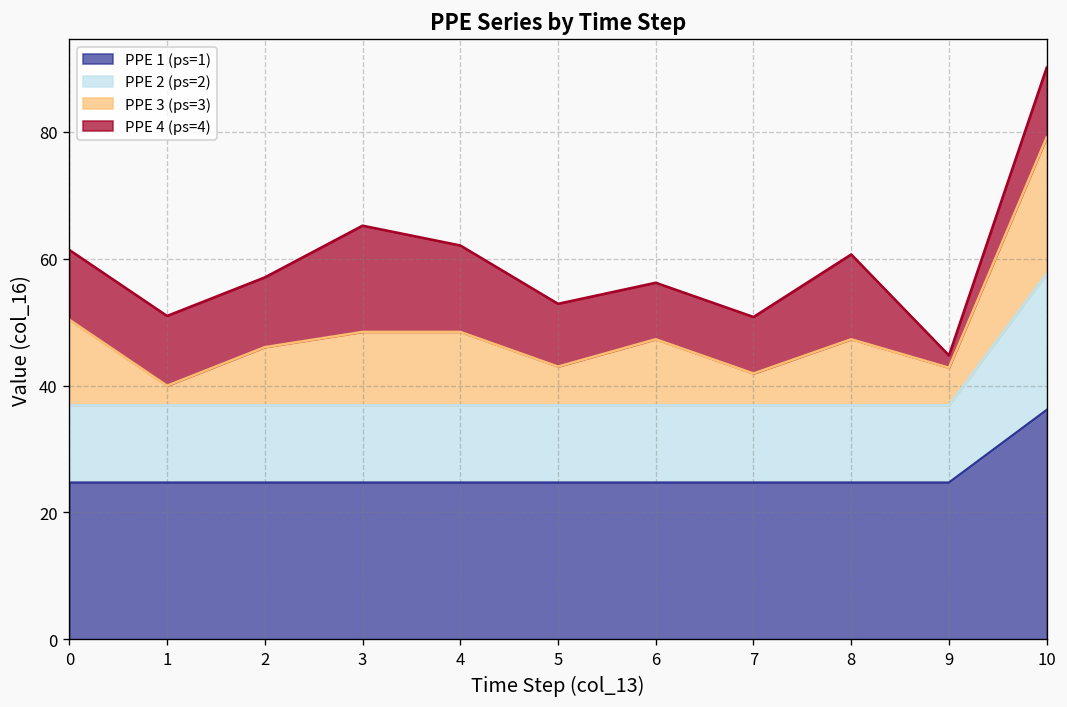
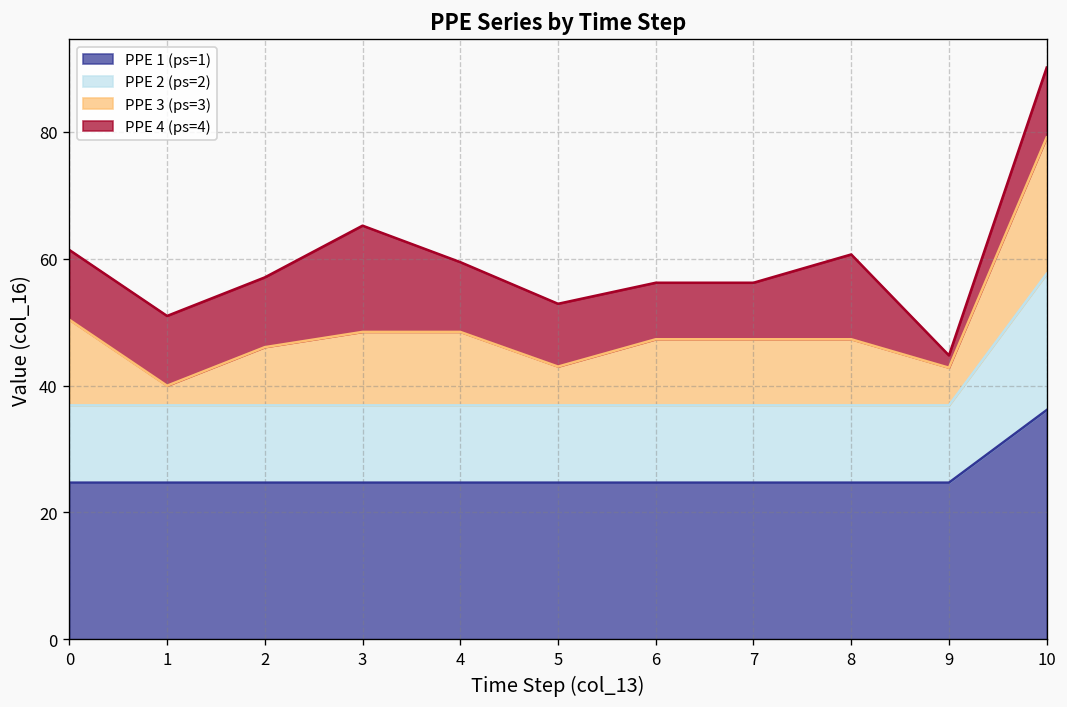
  {
    "PPE 1 (ps=1)": {
      "0": 25,
      "1": 25,
      "2": 25,
      "3": 25,
      "4": 25,
      "5": 25,
      "6": 25,
      "7": 25,
      "8": 25,
      "9": 25,
      "10": 36
    },
    "PPE 2 (ps=2)": {
      "0": 12,
      "1": 12,
      "2": 12,
      "3": 12,
      "4": 12,
      "5": 12,
      "6": 12,
      "7": 12,
      "8": 12,
      "9": 12,
      "10": 22
    },
    "PPE 3 (ps=3)": {
      "0": 14,
      "1": 3,
      "2": 9,
      "3": 12,
      "4": 12,
      "5": 6,
      "6": 10,
-     "7": 5,
+     "7": 10,
      "8": 10,
      "9": 6,
      "10": 22
    },
    "PPE 4 (ps=4)": {
      "0": 11,
      "1": 11,
      "2": 11,
      "3": 17,
-     "4": 14,
+     "4": 11,
      "5": 10,
      "6": 9,
      "7": 9,
      "8": 13,
      "9": 2,
      "10": 11
    }
  }
